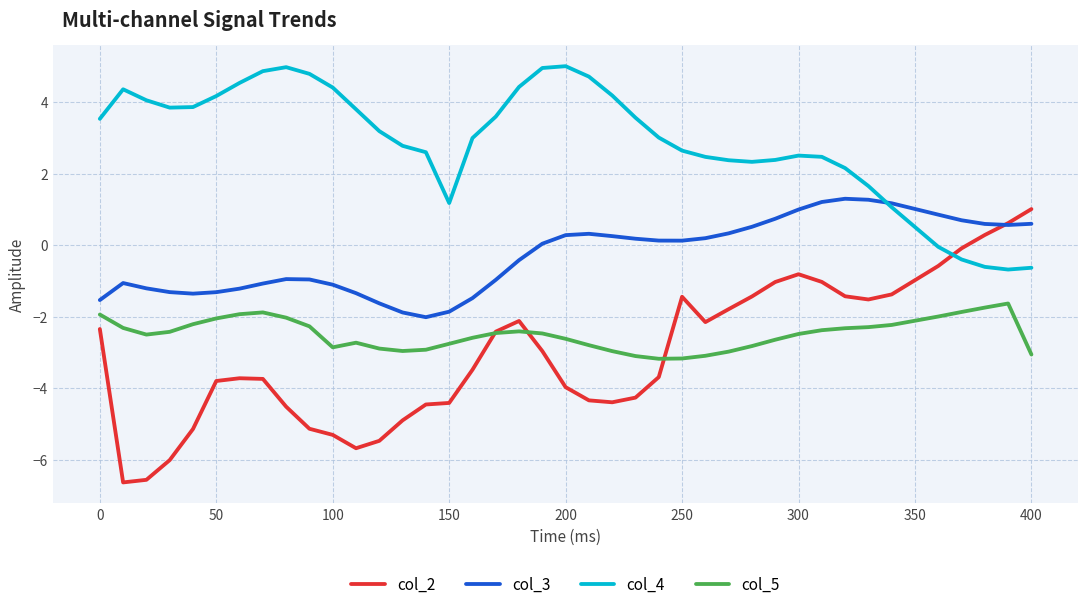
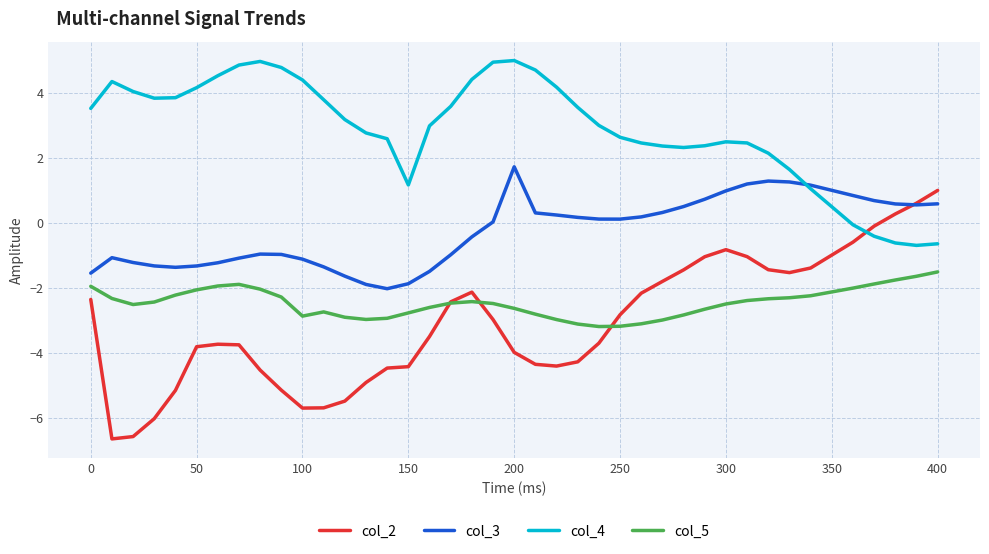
  {
    "col_2": {
      "0": -2.3,
      "50": -3.8,
-     "100": -5.3,
+     "100": -5.7,
      "150": -4.4,
      "200": -4.0,
-     "250": -1.4,
+     "250": -2.8,
      "300": -0.8,
      "400": 1.0
    },
    "col_3": {
      "0": -1.5,
      "50": -1.3,
      "100": -1.1,
      "150": -1.9,
-     "200": 0.3,
+     "200": 1.7,
      "250": 0.1,
      "300": 1.0,
      "400": 0.6
    },
    "col_4": {
      "0": 3.5,
      "50": 4.2,
      "100": 4.4,
      "150": 1.2,
      "200": 5.0,
      "250": 2.6,
      "300": 2.5,
      "400": -0.6
    },
    "col_5": {
      "0": -1.9,
      "50": -2.0,
      "100": -2.9,
      "150": -2.8,
      "200": -2.6,
      "250": -3.2,
      "300": -2.5,
-     "400": -3.1
+     "400": -1.5
    }
  }
